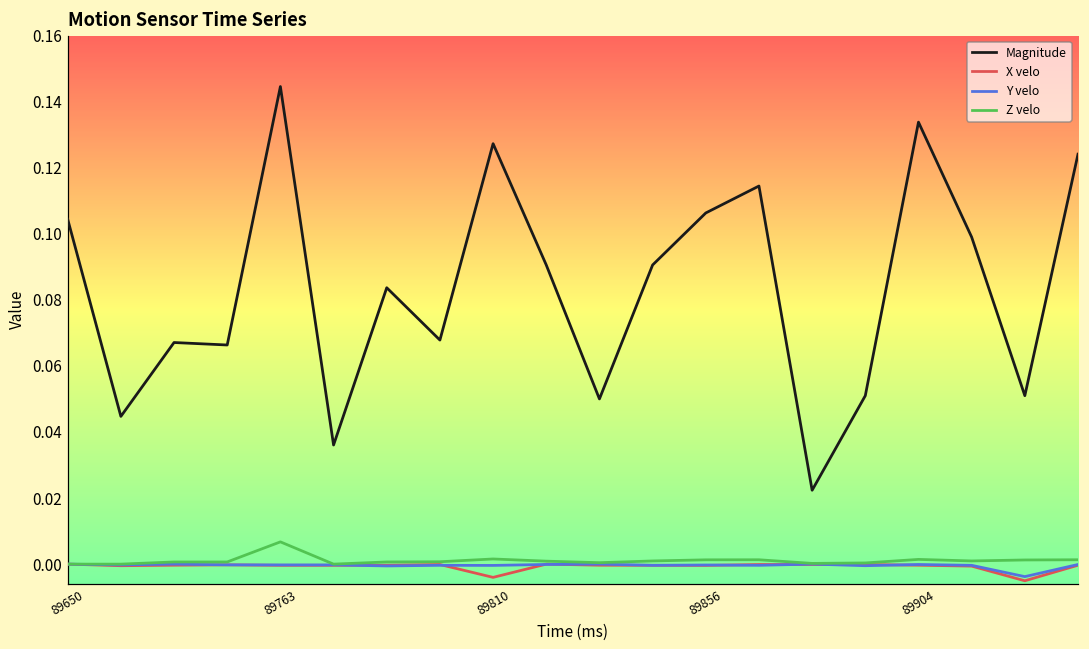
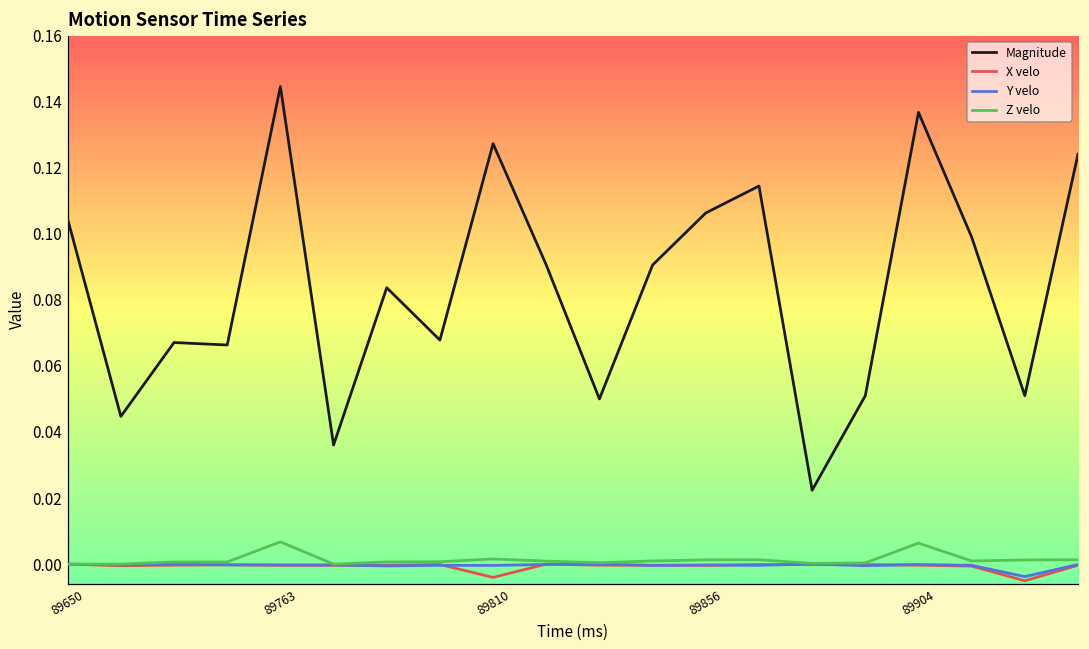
  {
    "Magnitude": {
      "89650": 0.104,
      "89763": 0.145,
      "89810": 0.127,
      "89856": 0.106,
-     "89904": 0.134
+     "89904": 0.137
    },
    "X velo": {
      "89810": -0.004
    },
    "Y velo": {
      "89810": 0.000
    },
    "Z velo": {
      "89763": 0.007,
      "89810": 0.002,
      "89856": 0.001,
-     "89904": 0.001
+     "89904": 0.006
    }
  }
